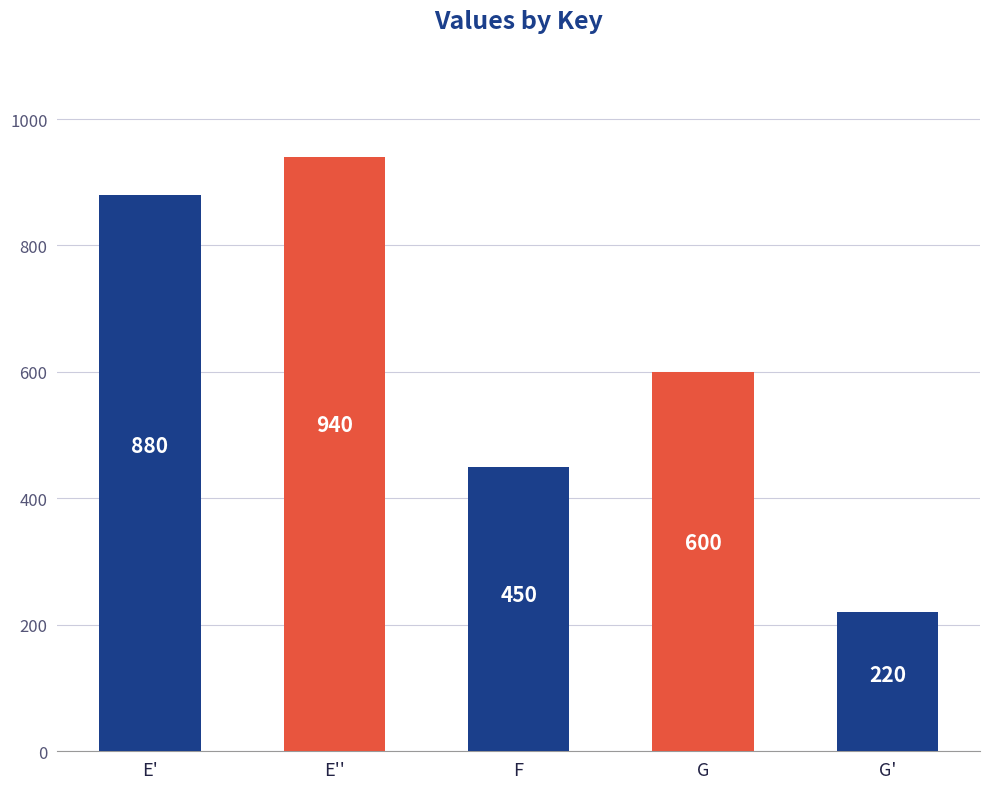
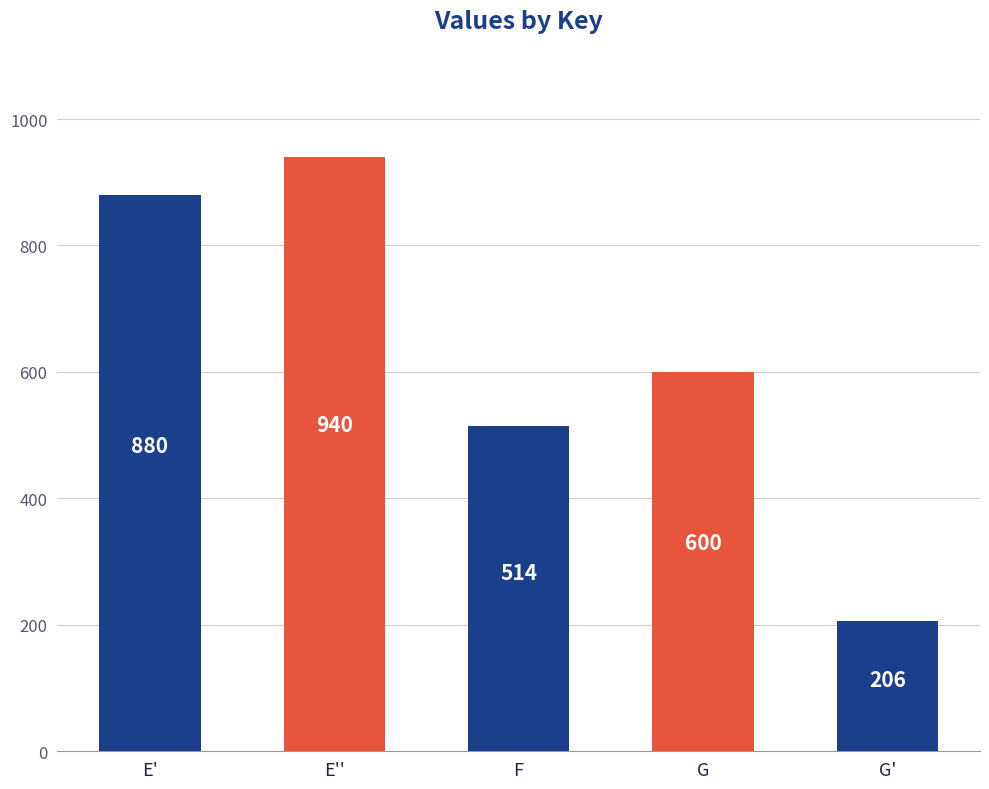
  {
    "E'": 880,
    "E''": 940,
-   "F": 450,
+   "F": 514,
    "G": 600,
-   "G'": 220
+   "G'": 206
  }
